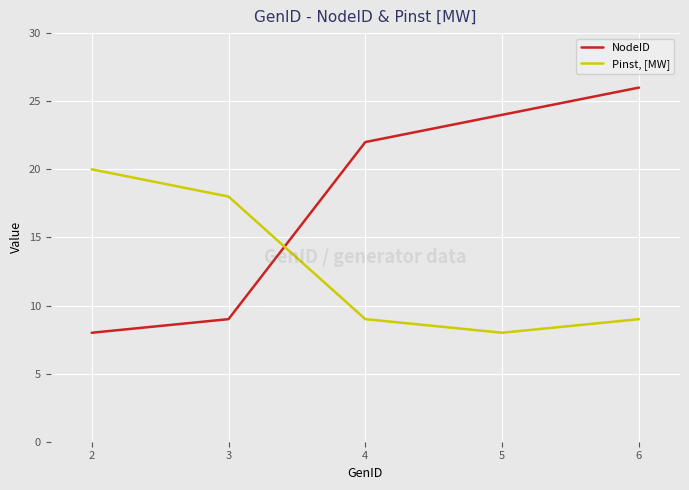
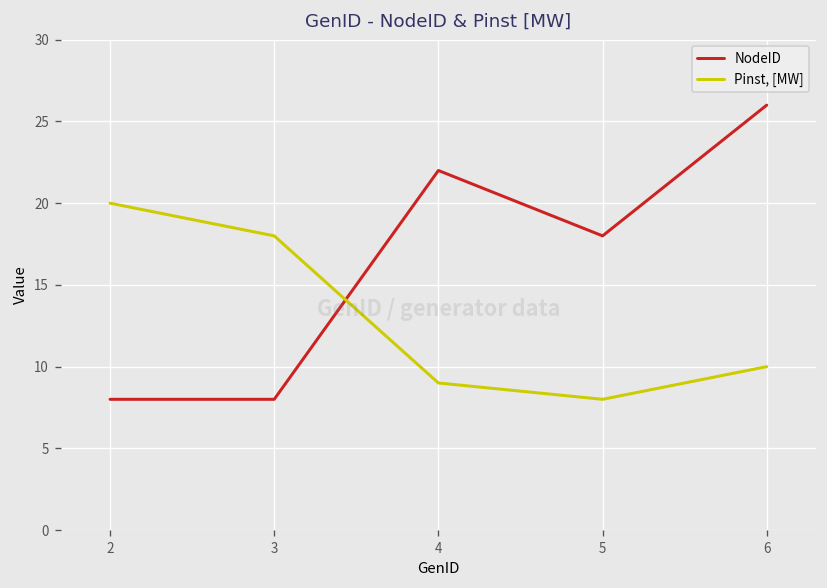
  {
    "NodeID": {
      "2": 8,
-     "3": 9,
+     "3": 8,
      "4": 22,
-     "5": 24,
+     "5": 18,
      "6": 26
    },
    "Pinst, [MW]": {
      "2": 20,
      "3": 18,
      "4": 9,
      "5": 8,
-     "6": 9
+     "6": 10
    }
  }
